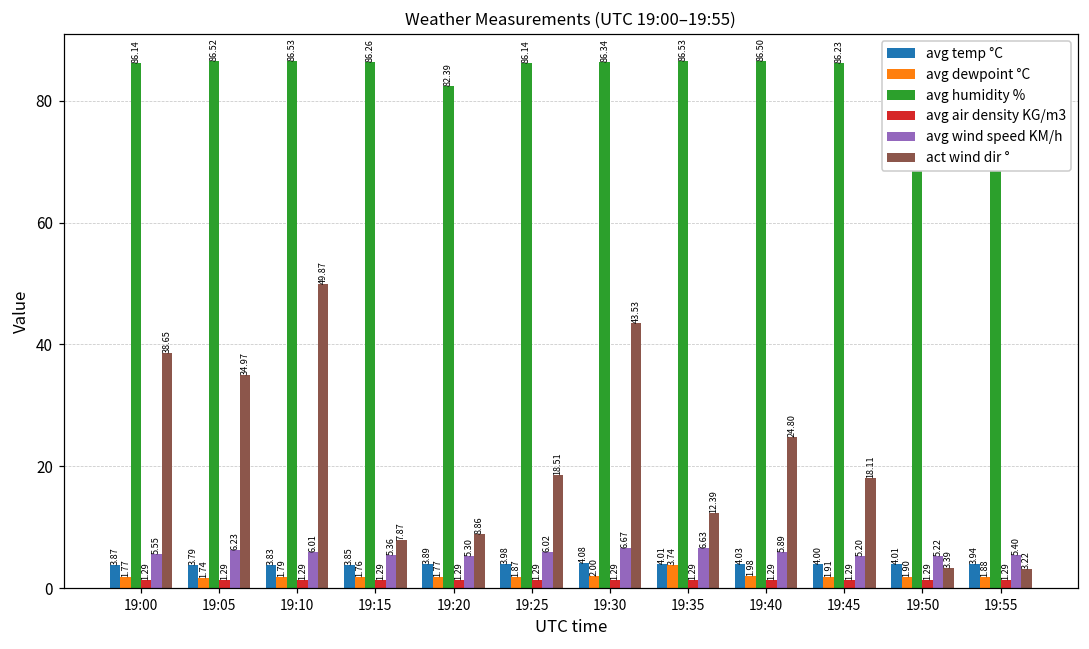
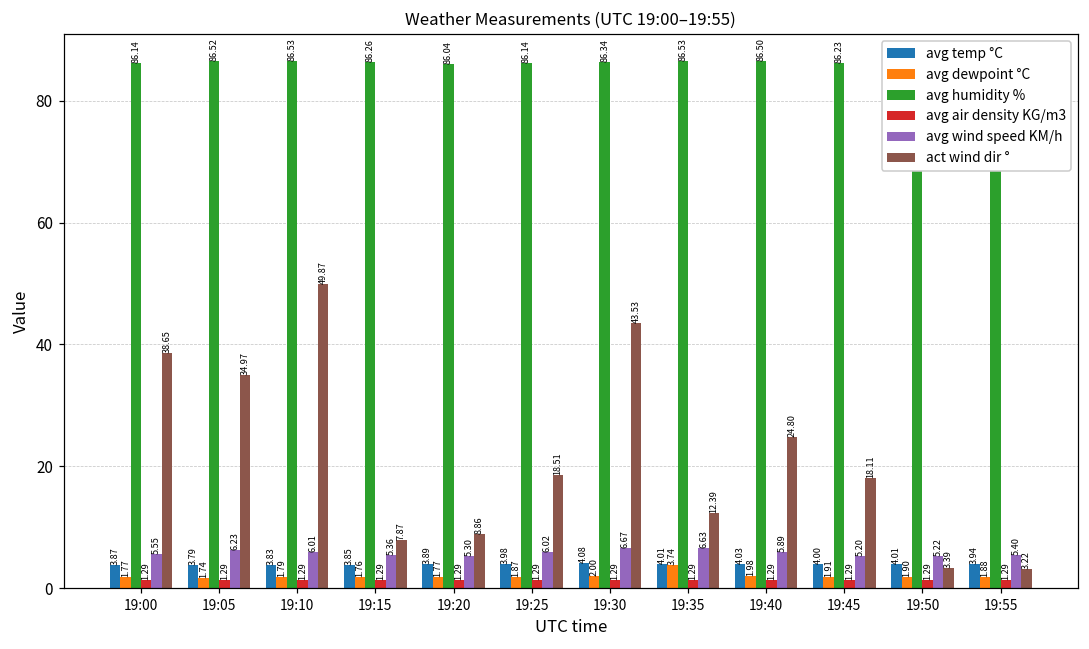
  {
    "avg temp °C": {
      "19:00": 3.87,
      "19:05": 3.79,
      "19:10": 3.83,
      "19:15": 3.85,
      "19:20": 3.89,
      "19:25": 3.98,
      "19:30": 4.08,
      "19:35": 4.01,
      "19:40": 4.03,
      "19:45": 4.00,
      "19:50": 4.01,
      "19:55": 3.94
    },
    "avg dewpoint °C": {
      "19:00": 1.77,
      "19:05": 1.74,
      "19:10": 1.79,
      "19:15": 1.76,
      "19:20": 1.77,
      "19:25": 1.87,
      "19:30": 2.00,
      "19:35": 3.74,
      "19:40": 1.98,
      "19:45": 1.91,
      "19:50": 1.90,
      "19:55": 1.88
    },
    "avg humidity %": {
      "19:00": 86.14,
      "19:05": 86.52,
      "19:10": 86.53,
      "19:15": 86.26,
-     "19:20": 82.39,
+     "19:20": 86.04,
      "19:25": 86.14,
      "19:30": 86.34,
      "19:35": 86.53,
      "19:40": 86.50,
      "19:45": 86.23
    },
    "avg air density KG/m3": {
      "19:00": 1.29,
      "19:05": 1.29,
      "19:10": 1.29,
      "19:15": 1.29,
      "19:20": 1.29,
      "19:25": 1.29,
      "19:30": 1.29,
      "19:35": 1.29,
      "19:40": 1.29,
      "19:45": 1.29,
      "19:50": 1.29,
      "19:55": 1.29
    },
    "avg wind speed KM/h": {
      "19:00": 5.55,
      "19:05": 6.23,
      "19:10": 6.01,
      "19:15": 5.36,
      "19:20": 5.30,
      "19:25": 6.02,
      "19:30": 6.67,
      "19:35": 6.63,
      "19:40": 5.89,
      "19:45": 5.20,
      "19:50": 5.22,
      "19:55": 5.40
    },
    "act wind dir °": {
      "19:00": 38.65,
      "19:05": 34.97,
      "19:10": 49.87,
      "19:15": 7.87,
      "19:20": 8.86,
      "19:25": 18.51,
      "19:30": 43.53,
      "19:35": 12.39,
      "19:40": 24.80,
      "19:45": 18.11,
      "19:50": 3.39,
      "19:55": 3.22
    }
  }
